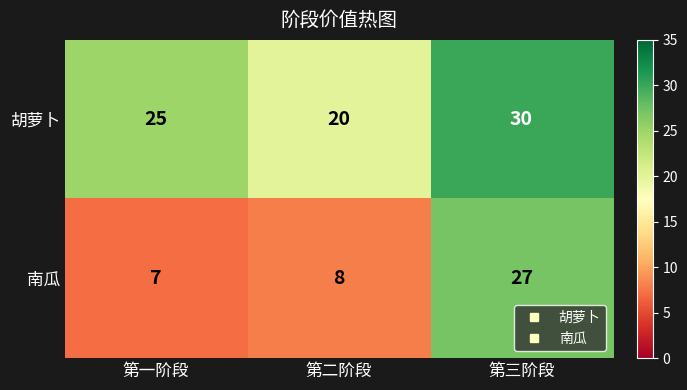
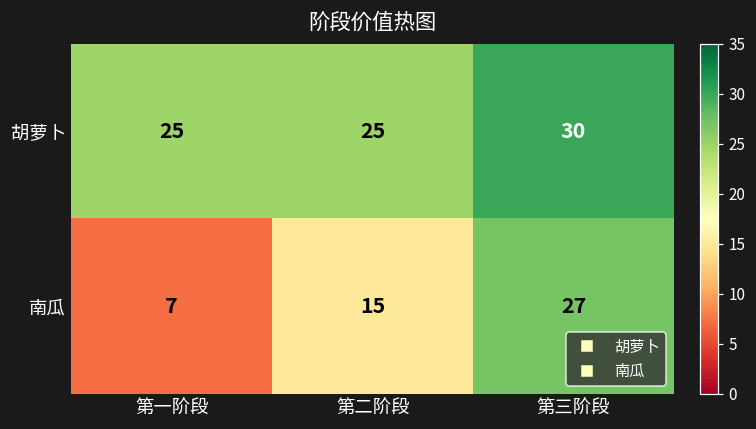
  {
    "胡萝卜": {
      "第一阶段": 25,
-     "第二阶段": 20,
+     "第二阶段": 25,
      "第三阶段": 30
    },
    "南瓜": {
      "第一阶段": 7,
-     "第二阶段": 8,
+     "第二阶段": 15,
      "第三阶段": 27
    }
  }
